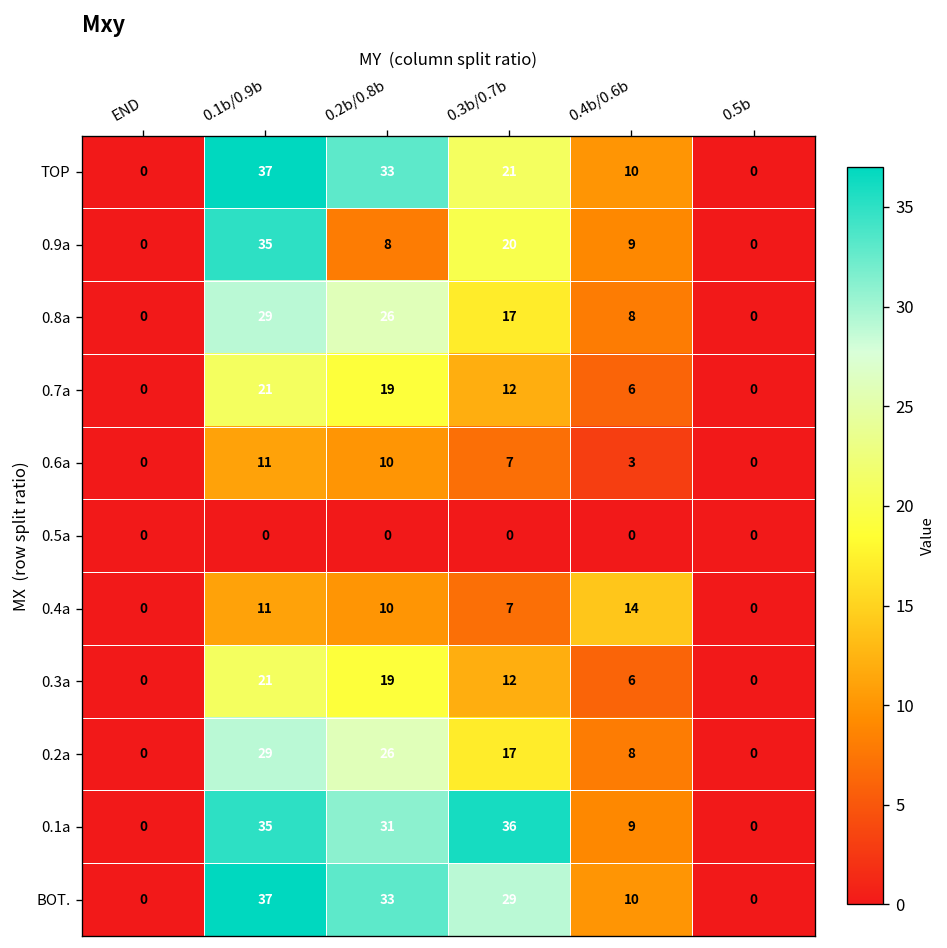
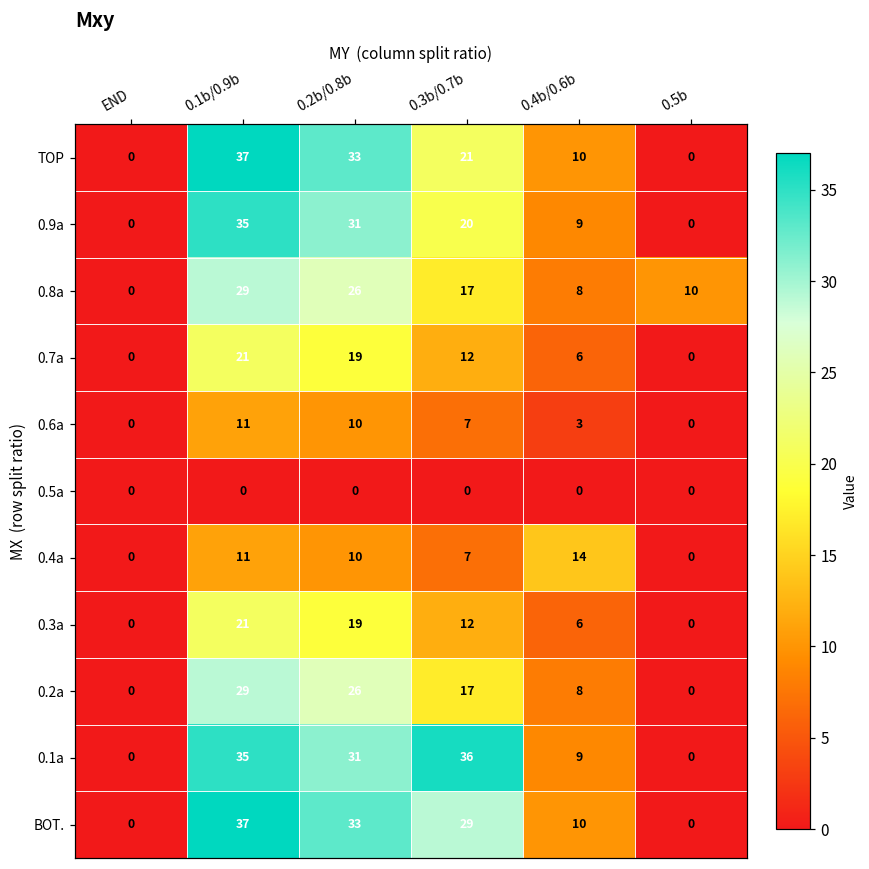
  {
    "TOP": {
      "END": 0,
      "0.1b/0.9b": 37,
      "0.2b/0.8b": 33,
      "0.3b/0.7b": 21,
      "0.4b/0.6b": 10,
      "0.5b": 0
    },
    "0.9a": {
      "END": 0,
      "0.1b/0.9b": 35,
-     "0.2b/0.8b": 8,
+     "0.2b/0.8b": 31,
      "0.3b/0.7b": 20,
      "0.4b/0.6b": 9,
      "0.5b": 0
    },
    "0.8a": {
      "END": 0,
      "0.1b/0.9b": 29,
      "0.2b/0.8b": 26,
      "0.3b/0.7b": 17,
      "0.4b/0.6b": 8,
-     "0.5b": 0
+     "0.5b": 10
    },
    "0.7a": {
      "END": 0,
      "0.1b/0.9b": 21,
      "0.2b/0.8b": 19,
      "0.3b/0.7b": 12,
      "0.4b/0.6b": 6,
      "0.5b": 0
    },
    "0.6a": {
      "END": 0,
      "0.1b/0.9b": 11,
      "0.2b/0.8b": 10,
      "0.3b/0.7b": 7,
      "0.4b/0.6b": 3,
      "0.5b": 0
    },
    "0.5a": {
      "END": 0,
      "0.1b/0.9b": 0,
      "0.2b/0.8b": 0,
      "0.3b/0.7b": 0,
      "0.4b/0.6b": 0,
      "0.5b": 0
    },
    "0.4a": {
      "END": 0,
      "0.1b/0.9b": 11,
      "0.2b/0.8b": 10,
      "0.3b/0.7b": 7,
      "0.4b/0.6b": 14,
      "0.5b": 0
    },
    "0.3a": {
      "END": 0,
      "0.1b/0.9b": 21,
      "0.2b/0.8b": 19,
      "0.3b/0.7b": 12,
      "0.4b/0.6b": 6,
      "0.5b": 0
    },
    "0.2a": {
      "END": 0,
      "0.1b/0.9b": 29,
      "0.2b/0.8b": 26,
      "0.3b/0.7b": 17,
      "0.4b/0.6b": 8,
      "0.5b": 0
    },
    "0.1a": {
      "END": 0,
      "0.1b/0.9b": 35,
      "0.2b/0.8b": 31,
      "0.3b/0.7b": 36,
      "0.4b/0.6b": 9,
      "0.5b": 0
    },
    "BOT.": {
      "END": 0,
      "0.1b/0.9b": 37,
      "0.2b/0.8b": 33,
      "0.3b/0.7b": 29,
      "0.4b/0.6b": 10,
      "0.5b": 0
    }
  }
